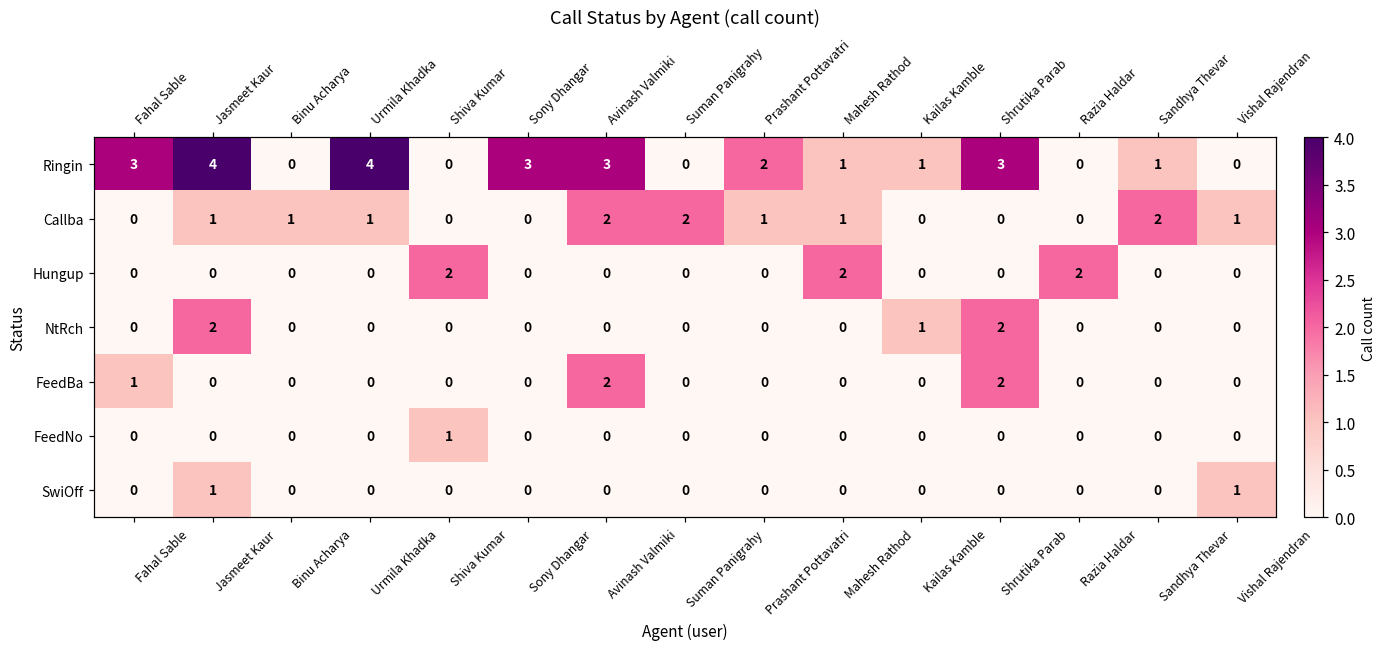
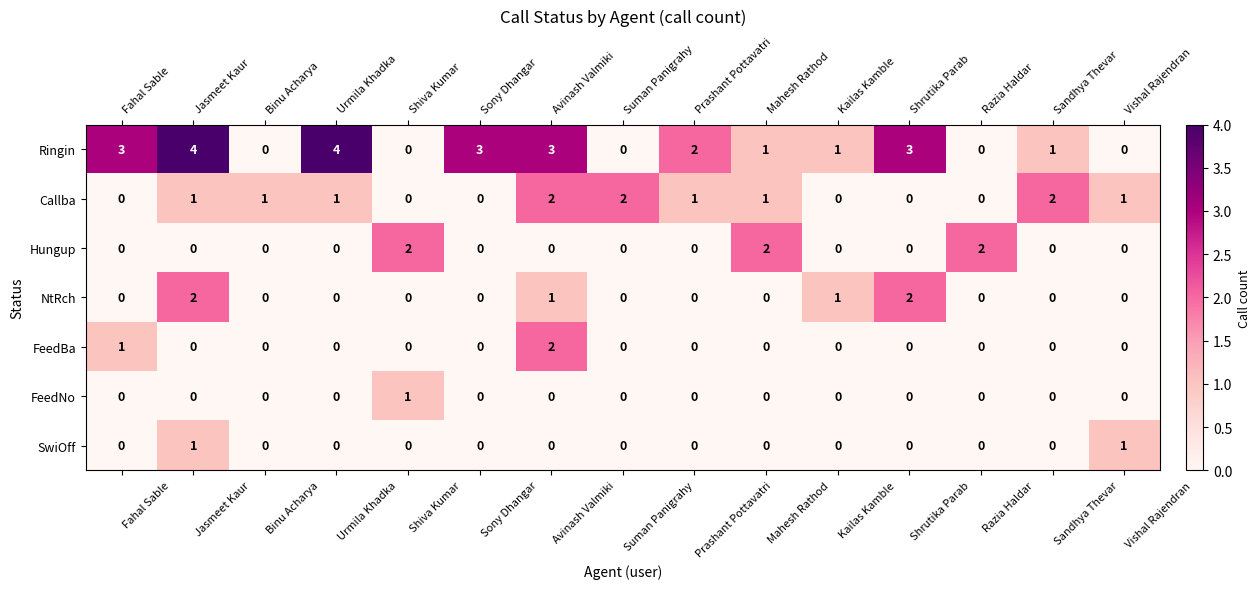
  {
    "Ringin": {
      "Fahal Sable": 3,
      "Jasmeet Kaur": 4,
      "Binu Acharya": 0,
      "Urmila Khadka": 4,
      "Shiva Kumar": 0,
      "Sony Dhangar": 3,
      "Avinash Valmiki": 3,
      "Suman Panigrahy": 0,
      "Prashant Pottavatri": 2,
      "Mahesh Rathod": 1,
      "Kailas Kamble": 1,
      "Shrutika Parab": 3,
      "Razia Haldar": 0,
      "Sandhya Thevar": 1,
      "Vishal Rajendran": 0
    },
    "Callba": {
      "Fahal Sable": 0,
      "Jasmeet Kaur": 1,
      "Binu Acharya": 1,
      "Urmila Khadka": 1,
      "Shiva Kumar": 0,
      "Sony Dhangar": 0,
      "Avinash Valmiki": 2,
      "Suman Panigrahy": 2,
      "Prashant Pottavatri": 1,
      "Mahesh Rathod": 1,
      "Kailas Kamble": 0,
      "Shrutika Parab": 0,
      "Razia Haldar": 0,
      "Sandhya Thevar": 2,
      "Vishal Rajendran": 1
    },
    "Hungup": {
      "Fahal Sable": 0,
      "Jasmeet Kaur": 0,
      "Binu Acharya": 0,
      "Urmila Khadka": 0,
      "Shiva Kumar": 2,
      "Sony Dhangar": 0,
      "Avinash Valmiki": 0,
      "Suman Panigrahy": 0,
      "Prashant Pottavatri": 0,
      "Mahesh Rathod": 2,
      "Kailas Kamble": 0,
      "Shrutika Parab": 0,
      "Razia Haldar": 2,
      "Sandhya Thevar": 0,
      "Vishal Rajendran": 0
    },
    "NtRch": {
      "Fahal Sable": 0,
      "Jasmeet Kaur": 2,
      "Binu Acharya": 0,
      "Urmila Khadka": 0,
      "Shiva Kumar": 0,
      "Sony Dhangar": 0,
-     "Avinash Valmiki": 0,
+     "Avinash Valmiki": 1,
      "Suman Panigrahy": 0,
      "Prashant Pottavatri": 0,
      "Mahesh Rathod": 0,
      "Kailas Kamble": 1,
      "Shrutika Parab": 2,
      "Razia Haldar": 0,
      "Sandhya Thevar": 0,
      "Vishal Rajendran": 0
    },
    "FeedBa": {
      "Fahal Sable": 1,
      "Jasmeet Kaur": 0,
      "Binu Acharya": 0,
      "Urmila Khadka": 0,
      "Shiva Kumar": 0,
      "Sony Dhangar": 0,
      "Avinash Valmiki": 2,
      "Suman Panigrahy": 0,
      "Prashant Pottavatri": 0,
      "Mahesh Rathod": 0,
      "Kailas Kamble": 0,
-     "Shrutika Parab": 2,
+     "Shrutika Parab": 0,
      "Razia Haldar": 0,
      "Sandhya Thevar": 0,
      "Vishal Rajendran": 0
    },
    "FeedNo": {
      "Fahal Sable": 0,
      "Jasmeet Kaur": 0,
      "Binu Acharya": 0,
      "Urmila Khadka": 0,
      "Shiva Kumar": 1,
      "Sony Dhangar": 0,
      "Avinash Valmiki": 0,
      "Suman Panigrahy": 0,
      "Prashant Pottavatri": 0,
      "Mahesh Rathod": 0,
      "Kailas Kamble": 0,
      "Shrutika Parab": 0,
      "Razia Haldar": 0,
      "Sandhya Thevar": 0,
      "Vishal Rajendran": 0
    },
    "SwiOff": {
      "Fahal Sable": 0,
      "Jasmeet Kaur": 1,
      "Binu Acharya": 0,
      "Urmila Khadka": 0,
      "Shiva Kumar": 0,
      "Sony Dhangar": 0,
      "Avinash Valmiki": 0,
      "Suman Panigrahy": 0,
      "Prashant Pottavatri": 0,
      "Mahesh Rathod": 0,
      "Kailas Kamble": 0,
      "Shrutika Parab": 0,
      "Razia Haldar": 0,
      "Sandhya Thevar": 0,
      "Vishal Rajendran": 1
    }
  }
